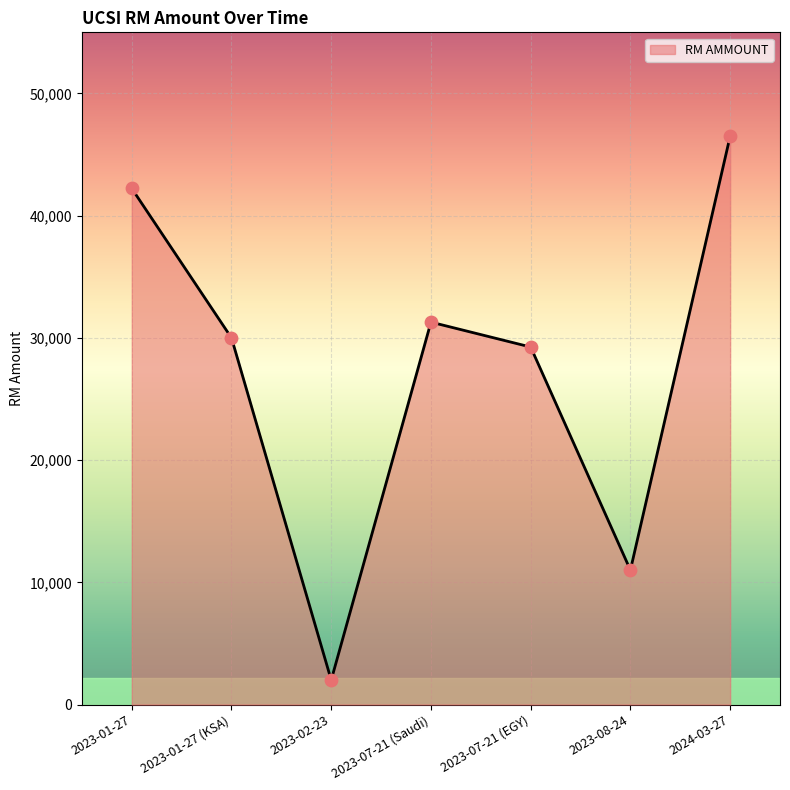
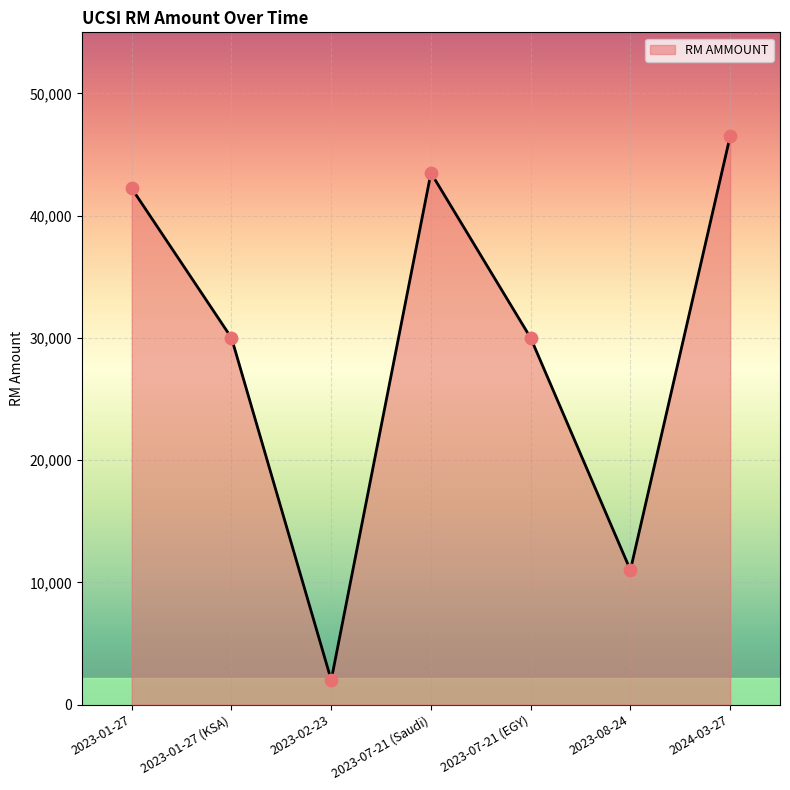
  {
    "2023-01-27": "42,200",
    "2023-01-27 (KSA)": "30,000",
-   "2023-07-21 (Saudi)": "31,300",
-   "2023-07-21 (EGY)": "29,300",
+   "2023-07-21 (Saudi)": "43,500",
+   "2023-07-21 (EGY)": "30,000",
    "2023-08-24": "11,000",
    "2024-03-27": "46,500"
  }
